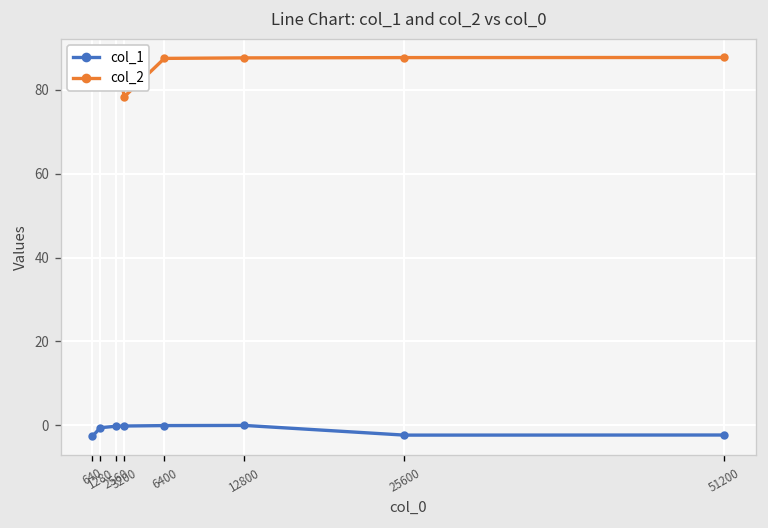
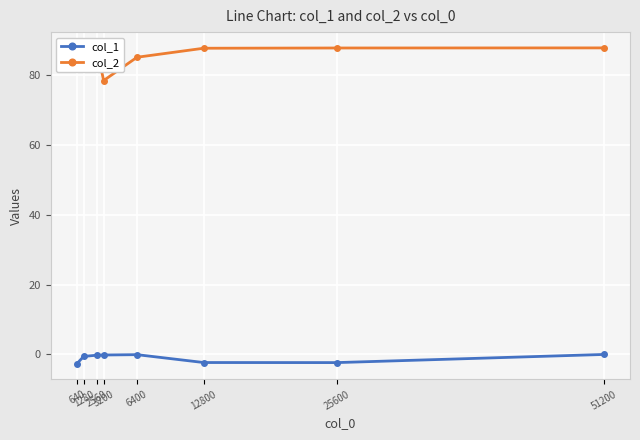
  {
    "col_1": {
      "640": -3,
      "1280": -1,
      "2560": 0,
      "3200": 0,
      "6400": 0,
-     "12800": 0,
+     "12800": -2,
      "25600": -2,
-     "51200": -2
+     "51200": 0
    },
    "col_2": {
      "3200": 78,
-     "6400": 88,
+     "6400": 85,
      "12800": 88,
      "25600": 88,
      "51200": 88
    }
  }
